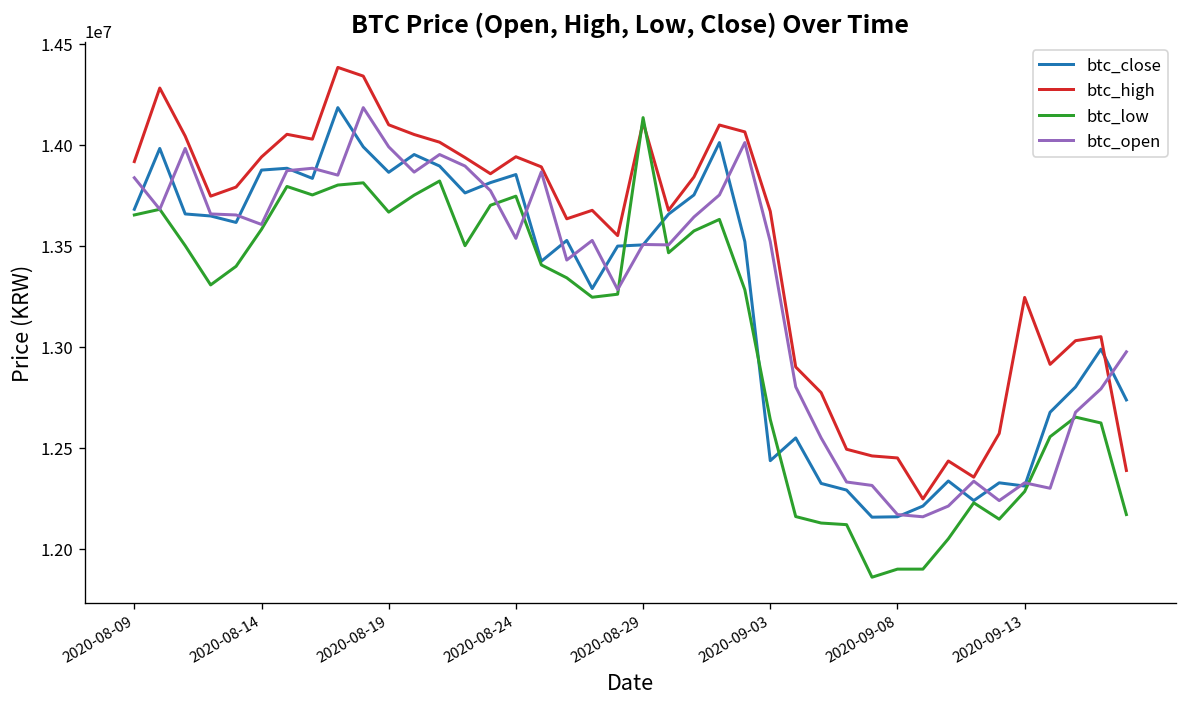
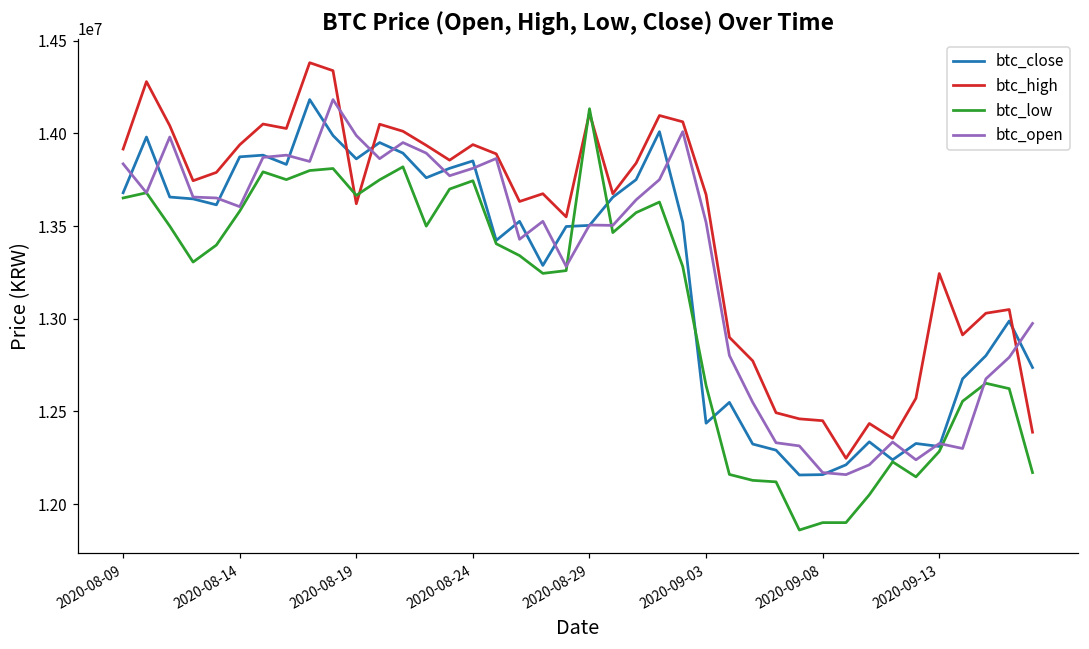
  {
    "btc_close": {
      "2020-08-09": 13680000,
      "2020-08-14": 13870000,
      "2020-08-19": 13860000,
      "2020-08-24": 13850000,
      "2020-09-03": 12440000,
      "2020-09-13": 12310000
    },
    "btc_high": {
      "2020-08-09": 13920000,
      "2020-08-14": 13940000,
-     "2020-08-19": 14100000,
+     "2020-08-19": 13620000,
      "2020-08-24": 13940000,
      "2020-08-29": 14110000,
      "2020-09-03": 13670000,
      "2020-09-08": 12450000,
      "2020-09-13": 13240000
    },
    "btc_low": {
      "2020-08-09": 13650000,
      "2020-08-14": 13580000,
      "2020-08-19": 13670000,
      "2020-08-24": 13750000,
      "2020-08-29": 14130000,
      "2020-09-03": 12640000,
      "2020-09-08": 11900000,
      "2020-09-13": 12280000
    },
    "btc_open": {
      "2020-08-09": 13840000,
      "2020-08-14": 13610000,
      "2020-08-19": 13990000,
-     "2020-08-24": 13540000,
+     "2020-08-24": 13810000,
      "2020-09-03": 13520000,
      "2020-09-13": 12330000
    }
  }
